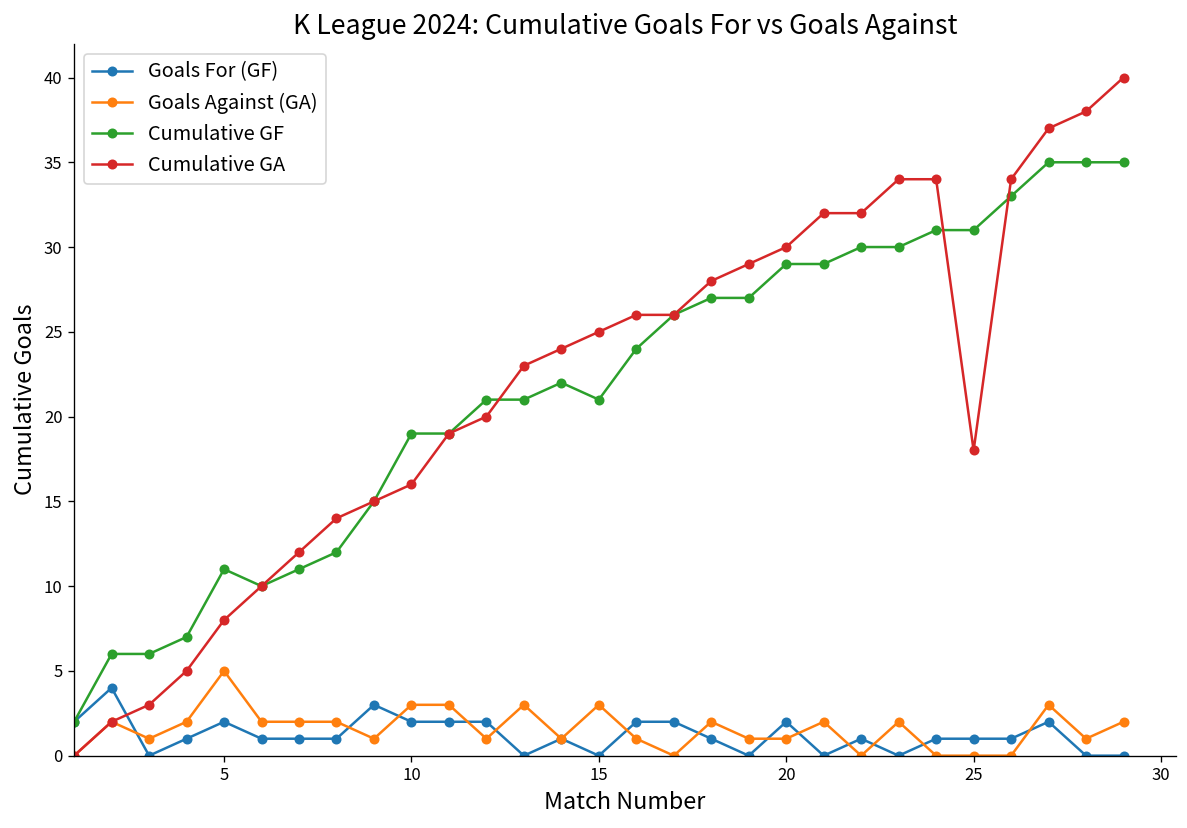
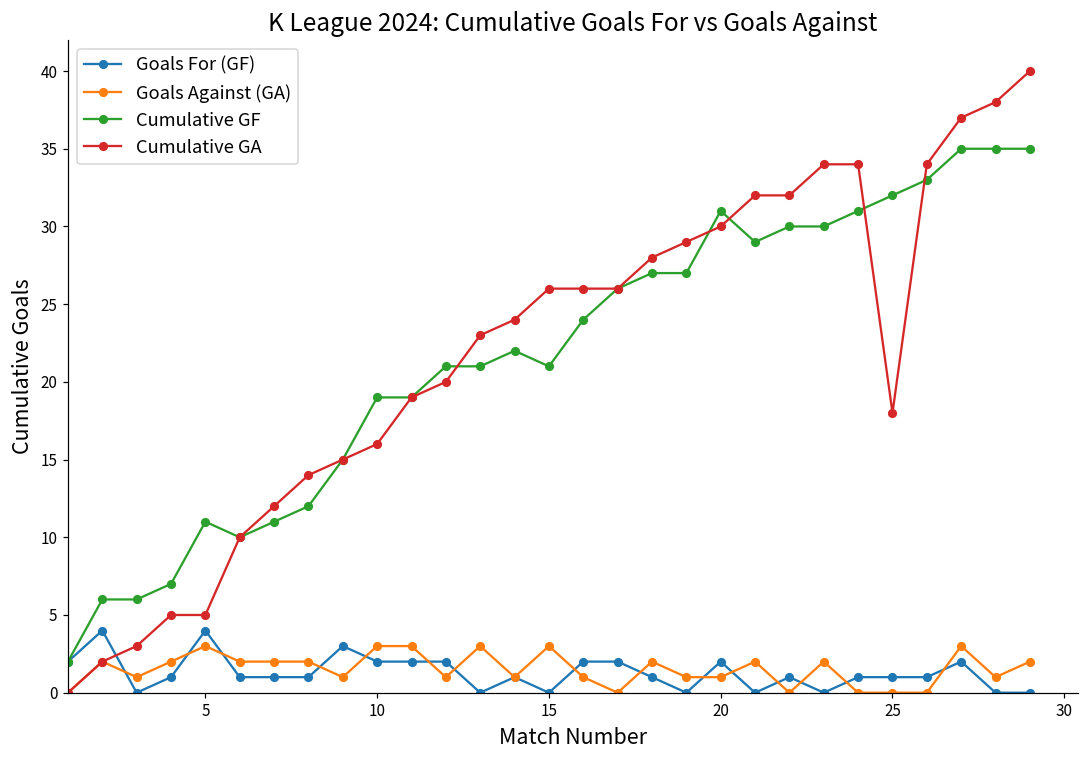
  {
    "Goals For (GF)": {
-     "5": 2,
+     "5": 4,
      "10": 2,
      "15": 0,
      "20": 2,
      "25": 1
    },
    "Goals Against (GA)": {
-     "5": 5,
+     "5": 3,
      "10": 3,
      "15": 3,
      "20": 1,
      "25": 0
    },
    "Cumulative GF": {
      "5": 11,
      "10": 19,
      "15": 21,
-     "20": 29,
-     "25": 31
+     "20": 31,
+     "25": 32
    },
    "Cumulative GA": {
-     "5": 8,
+     "5": 5,
      "10": 16,
-     "15": 25,
+     "15": 26,
      "20": 30,
      "25": 18
    }
  }
